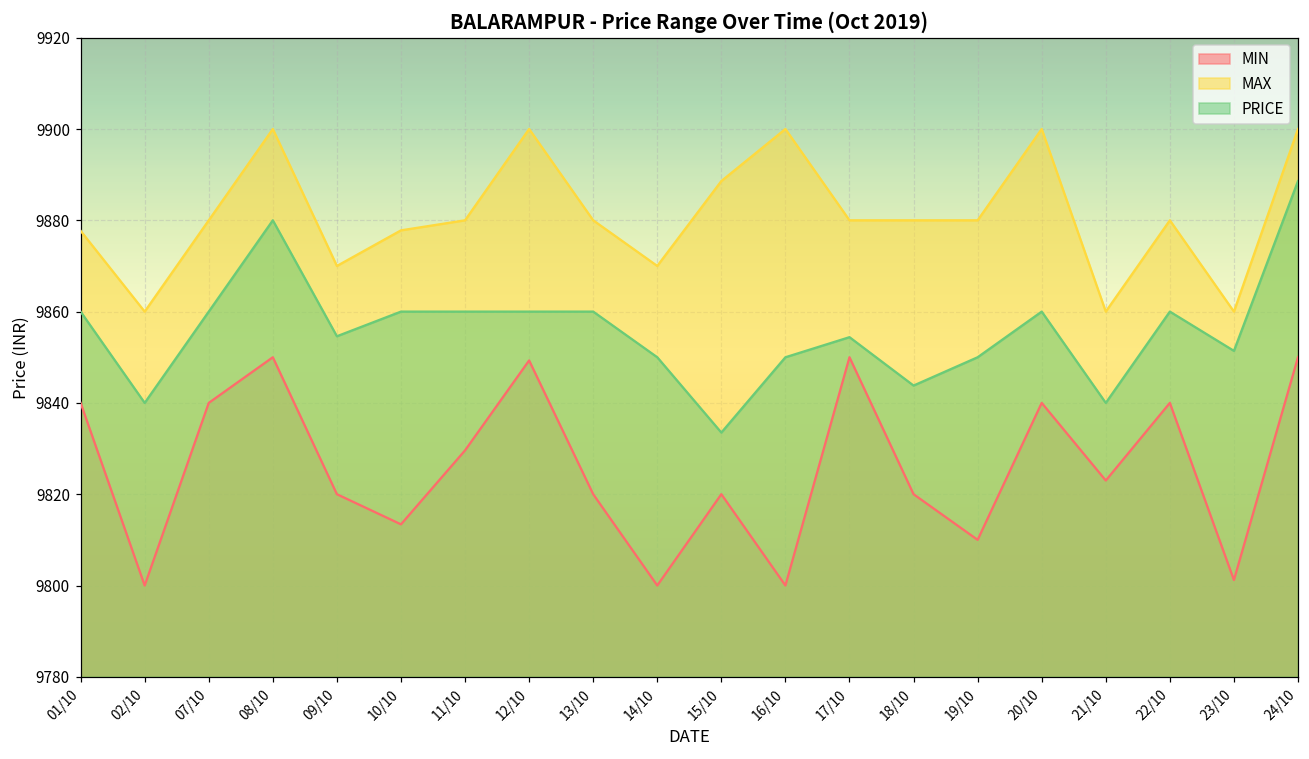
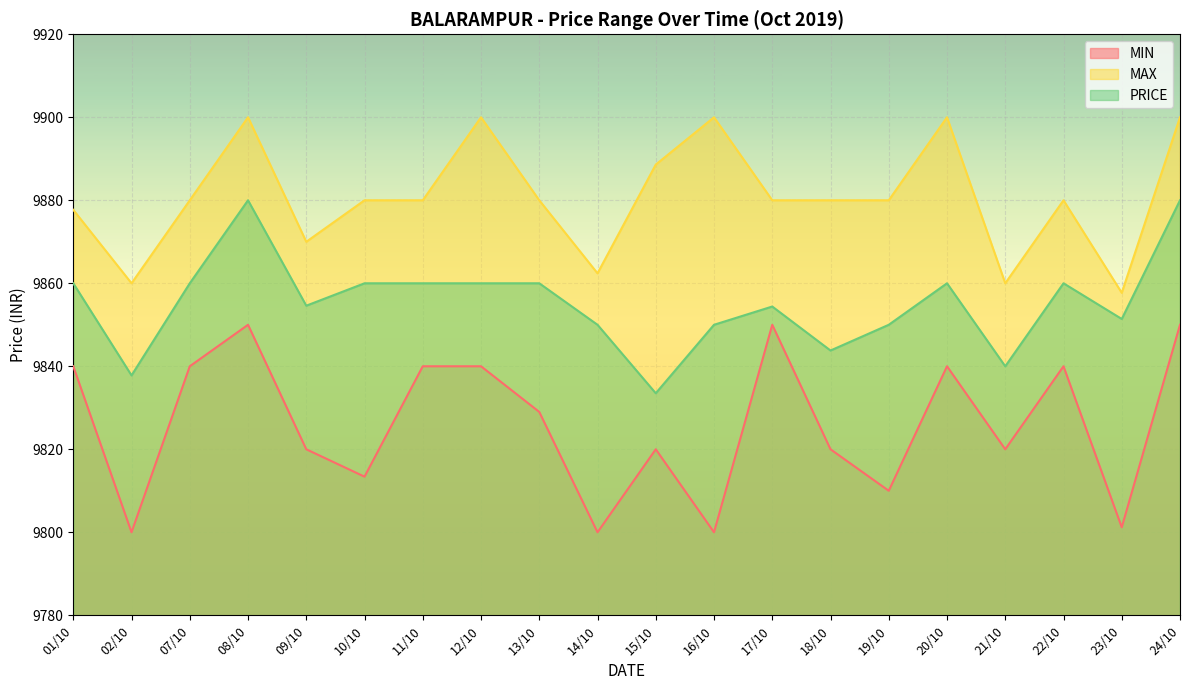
  {
    "MIN": {
      "01/10": 9840,
      "02/10": 9800,
      "07/10": 9840,
      "08/10": 9850,
      "09/10": 9820,
      "10/10": 9813,
-     "11/10": 9830,
-     "12/10": 9849,
-     "13/10": 9820,
+     "11/10": 9840,
+     "12/10": 9840,
+     "13/10": 9829,
      "14/10": 9800,
      "15/10": 9820,
      "16/10": 9800,
      "17/10": 9850,
      "18/10": 9820,
      "19/10": 9810,
      "20/10": 9840,
-     "21/10": 9823,
+     "21/10": 9820,
      "22/10": 9840,
      "23/10": 9801,
      "24/10": 9850
    },
    "MAX": {
      "01/10": 9878,
      "02/10": 9860,
      "07/10": 9880,
      "08/10": 9900,
      "09/10": 9870,
-     "10/10": 9878,
+     "10/10": 9880,
      "11/10": 9880,
      "12/10": 9900,
      "13/10": 9880,
-     "14/10": 9870,
+     "14/10": 9862,
      "15/10": 9889,
      "16/10": 9900,
      "17/10": 9880,
      "18/10": 9880,
      "19/10": 9880,
      "20/10": 9900,
      "21/10": 9860,
      "22/10": 9880,
-     "23/10": 9860,
+     "23/10": 9858,
      "24/10": 9900
    },
    "PRICE": {
      "01/10": 9860,
-     "02/10": 9840,
+     "02/10": 9838,
      "07/10": 9860,
      "08/10": 9880,
      "09/10": 9855,
      "10/10": 9860,
      "11/10": 9860,
      "12/10": 9860,
      "13/10": 9860,
      "14/10": 9850,
      "15/10": 9834,
      "16/10": 9850,
      "17/10": 9854,
      "18/10": 9844,
      "19/10": 9850,
      "20/10": 9860,
      "21/10": 9840,
      "22/10": 9860,
      "23/10": 9851,
-     "24/10": 9889
+     "24/10": 9880
    }
  }
